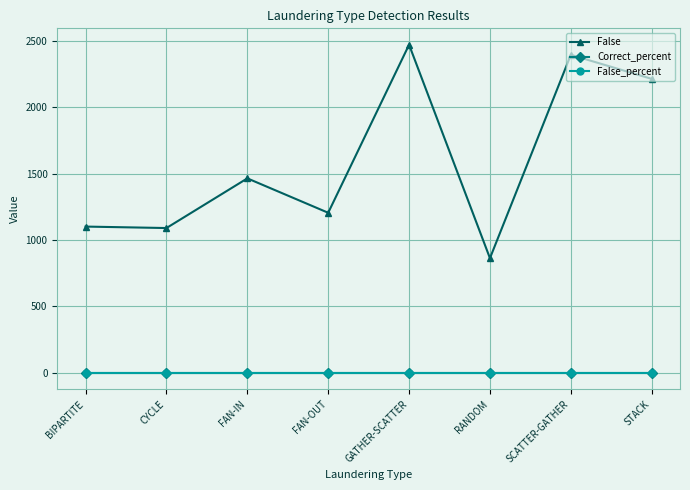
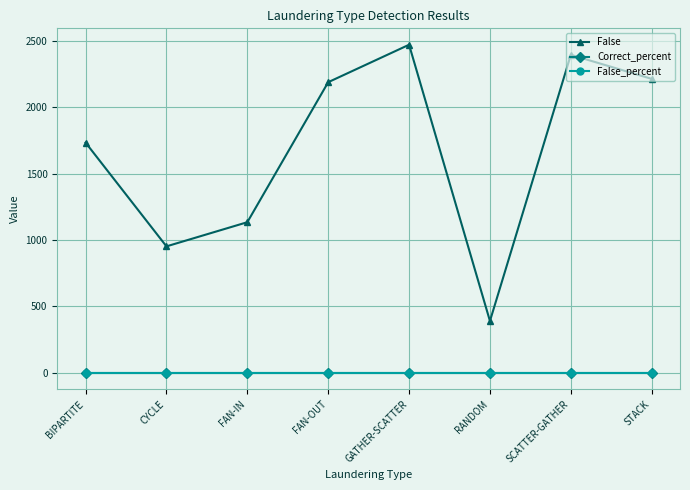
  {
    "False": {
-     "BIPARTITE": 1100,
-     "CYCLE": 1090,
-     "FAN-IN": 1460,
-     "FAN-OUT": 1210,
+     "BIPARTITE": 1730,
+     "CYCLE": 950,
+     "FAN-IN": 1130,
+     "FAN-OUT": 2190,
      "GATHER-SCATTER": 2470,
-     "RANDOM": 860
+     "RANDOM": 390
    },
    "False_percent": {
      "BIPARTITE": 0,
      "CYCLE": 0,
      "FAN-IN": 0,
      "FAN-OUT": 0,
      "GATHER-SCATTER": 0,
      "RANDOM": 0,
      "SCATTER-GATHER": 0,
      "STACK": 0
    }
  }
